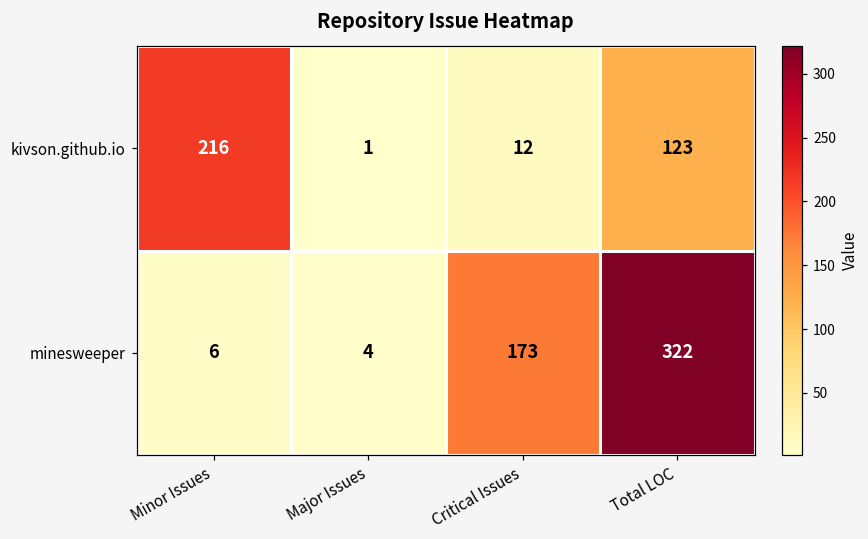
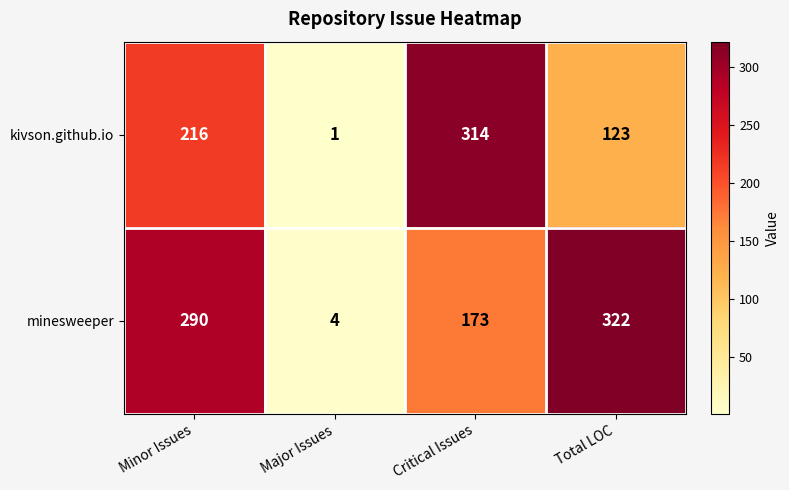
  {
    "kivson.github.io": {
      "Minor Issues": 216,
      "Major Issues": 1,
-     "Critical Issues": 12,
+     "Critical Issues": 314,
      "Total LOC": 123
    },
    "minesweeper": {
-     "Minor Issues": 6,
+     "Minor Issues": 290,
      "Major Issues": 4,
      "Critical Issues": 173,
      "Total LOC": 322
    }
  }
